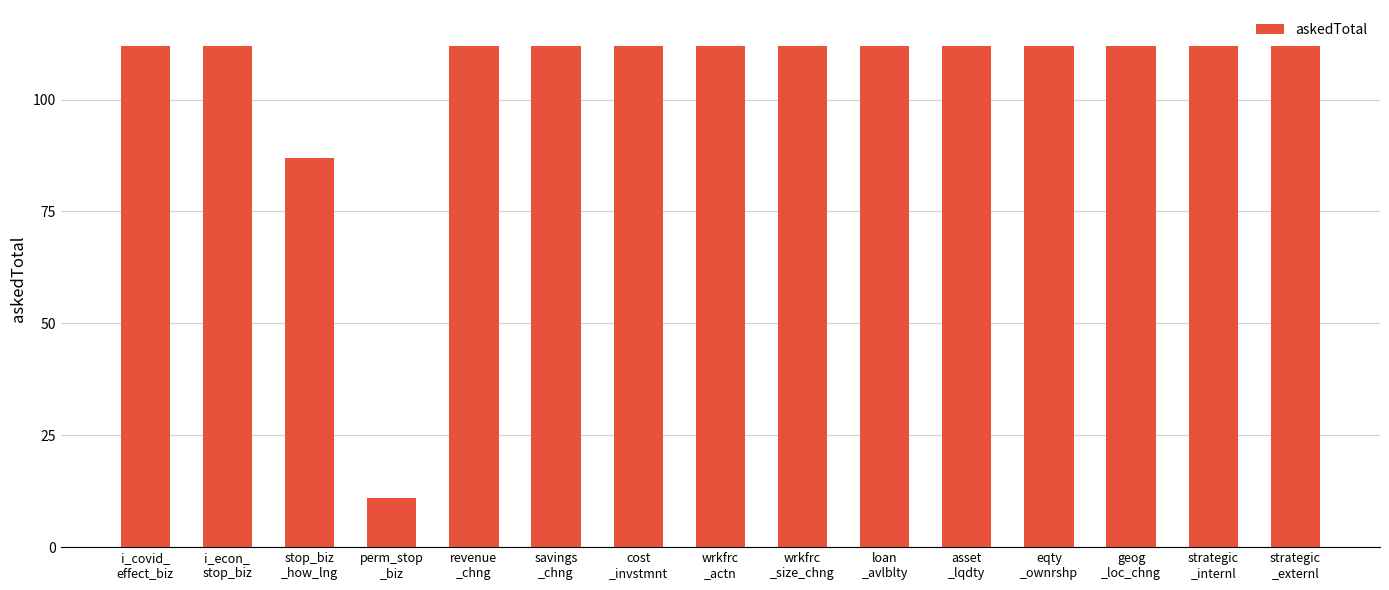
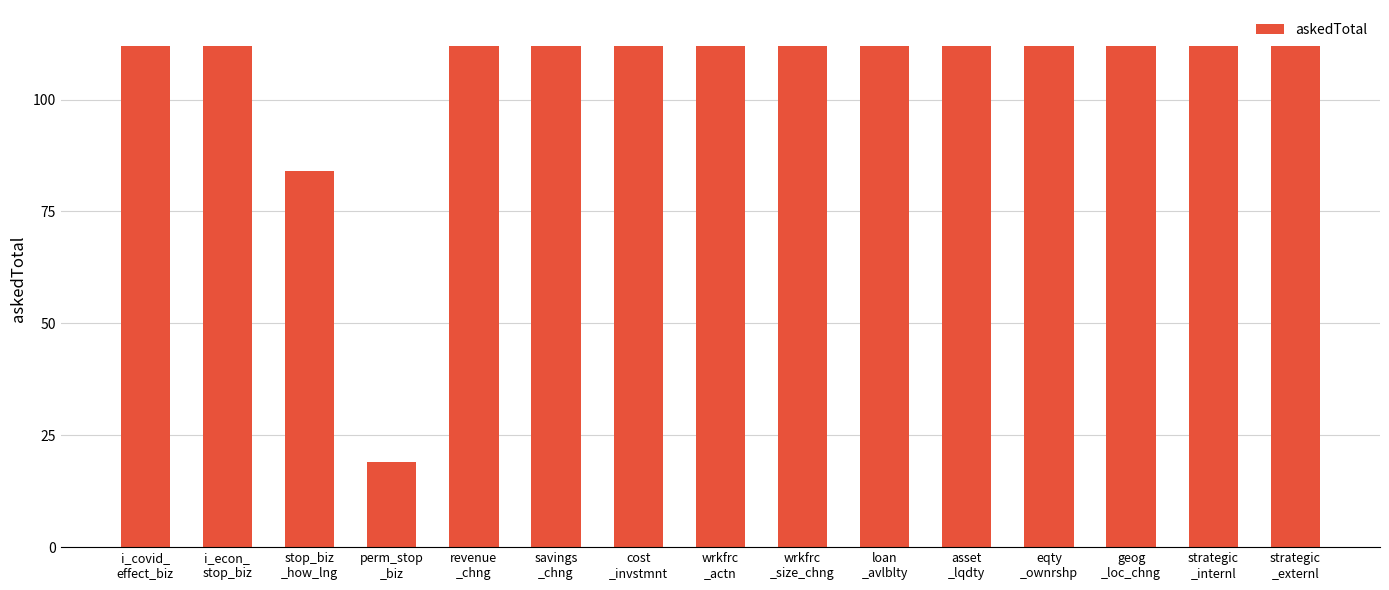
  {
    "i_covid_ effect_biz": 112,
    "i_econ_ stop_biz": 112,
-   "stop_biz _how_lng": 87,
-   "perm_stop _biz": 11,
+   "stop_biz _how_lng": 84,
+   "perm_stop _biz": 19,
    "revenue _chng": 112,
    "savings _chng": 112,
    "cost _invstmnt": 112,
    "wrkfrc _actn": 112,
    "wrkfrc _size_chng": 112,
    "loan _avlblty": 112,
    "asset _lqdty": 112,
    "eqty _ownrshp": 112,
    "geog _loc_chng": 112,
    "strategic _internl": 112,
    "strategic _externl": 112
  }
